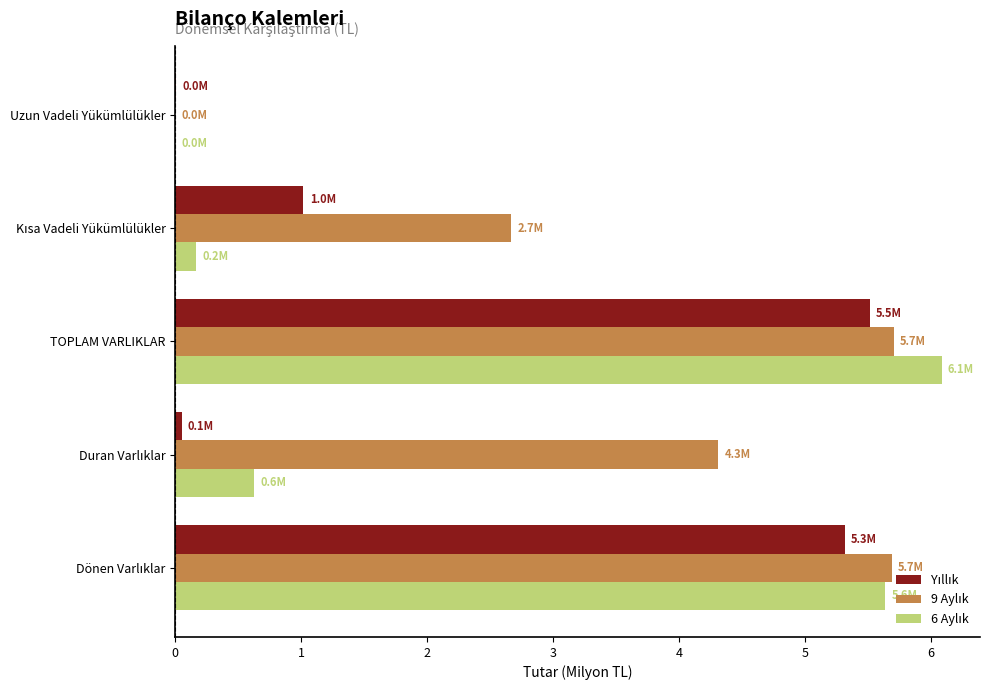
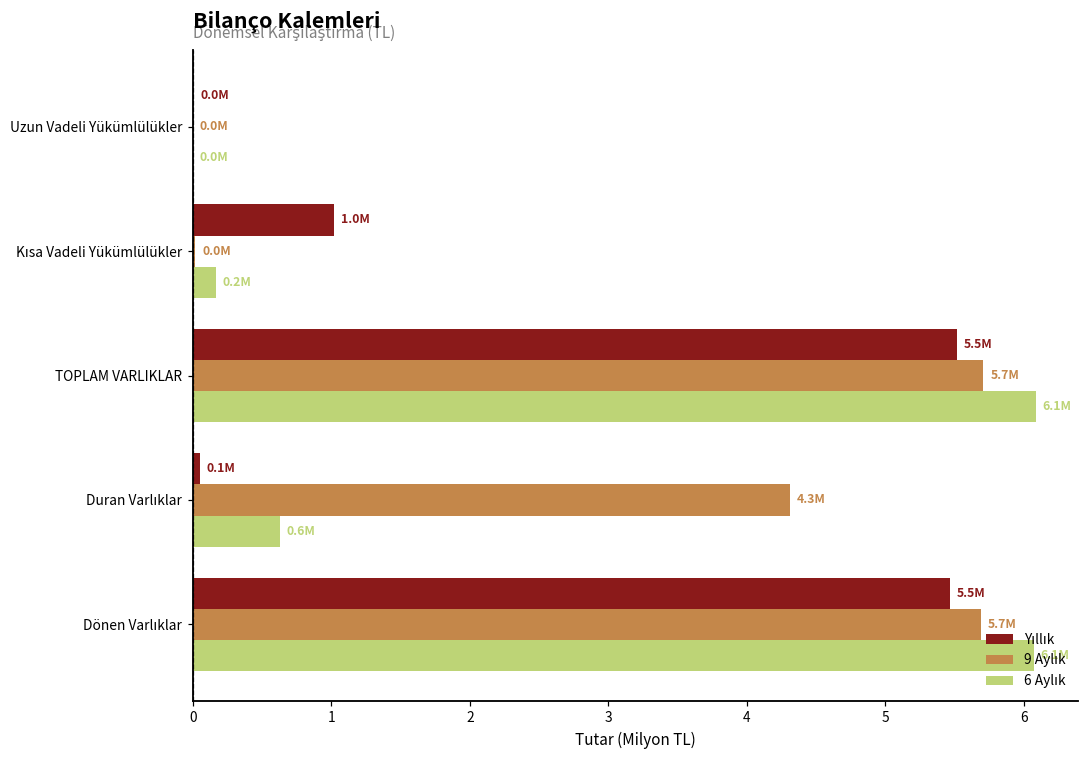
  {
    "Yıllık": {
      "Uzun Vadeli Yükümlülükler": "0.0M",
      "Kısa Vadeli Yükümlülükler": "1.0M",
      "TOPLAM VARLIKLAR": "5.5M",
      "Duran Varlıklar": "0.1M",
-     "Dönen Varlıklar": "5.3M"
+     "Dönen Varlıklar": "5.5M"
    },
    "9 Aylık": {
      "Uzun Vadeli Yükümlülükler": "0.0M",
-     "Kısa Vadeli Yükümlülükler": "2.7M",
+     "Kısa Vadeli Yükümlülükler": "0.0M",
      "TOPLAM VARLIKLAR": "5.7M",
      "Duran Varlıklar": "4.3M",
      "Dönen Varlıklar": "5.7M"
    },
    "6 Aylık": {
      "Uzun Vadeli Yükümlülükler": "0.0M",
      "Kısa Vadeli Yükümlülükler": "0.2M",
      "TOPLAM VARLIKLAR": "6.1M",
      "Duran Varlıklar": "0.6M",
-     "Dönen Varlıklar": "5.6M"
+     "Dönen Varlıklar": "6.1M"
    }
  }
